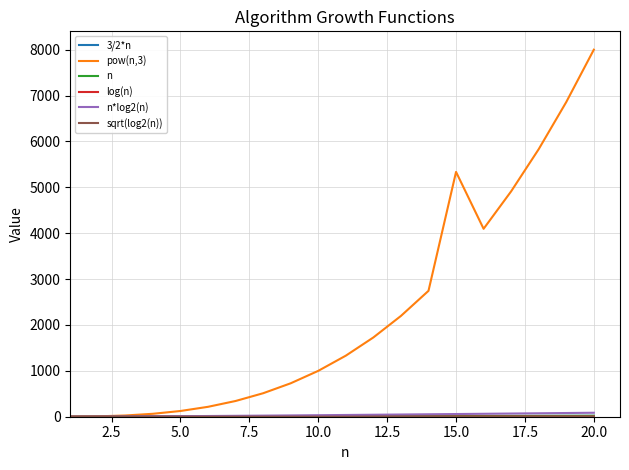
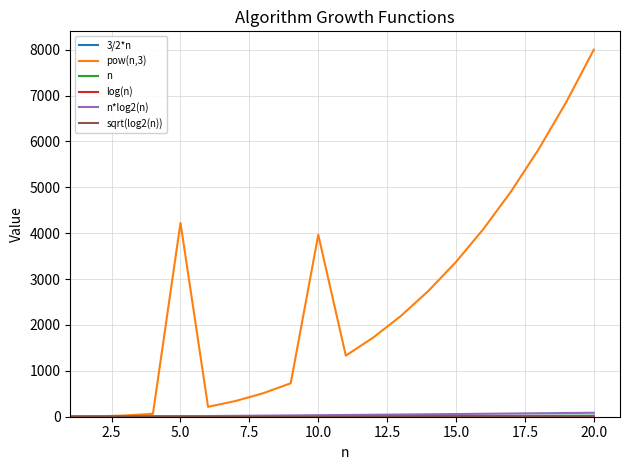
  {
    "pow(n,3)": {
-     "5.0": 100,
-     "10.0": 1000,
-     "15.0": 5300,
+     "5.0": 4200,
+     "10.0": 4000,
+     "15.0": 3400,
      "20.0": 8000
    },
    "n*log2(n)": {
      "20.0": 100
    }
  }
